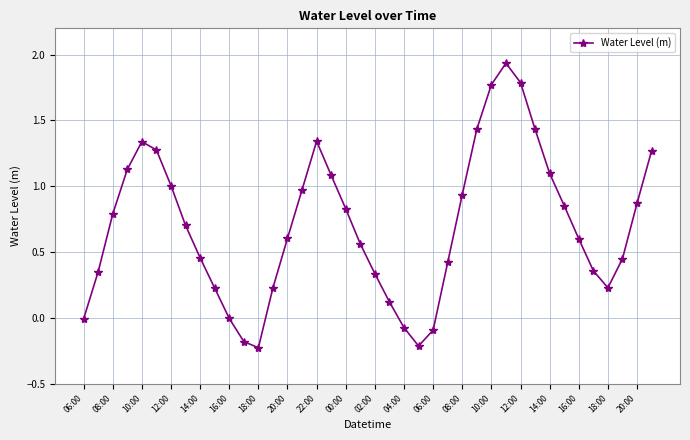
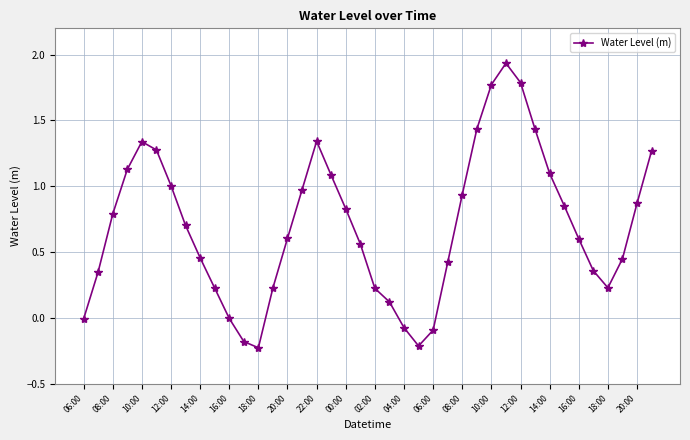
  {
    "22:00": 1.34,
    "00:00": 0.83,
-   "02:00": 0.34,
+   "02:00": 0.22,
    "04:00": -0.07
  }
